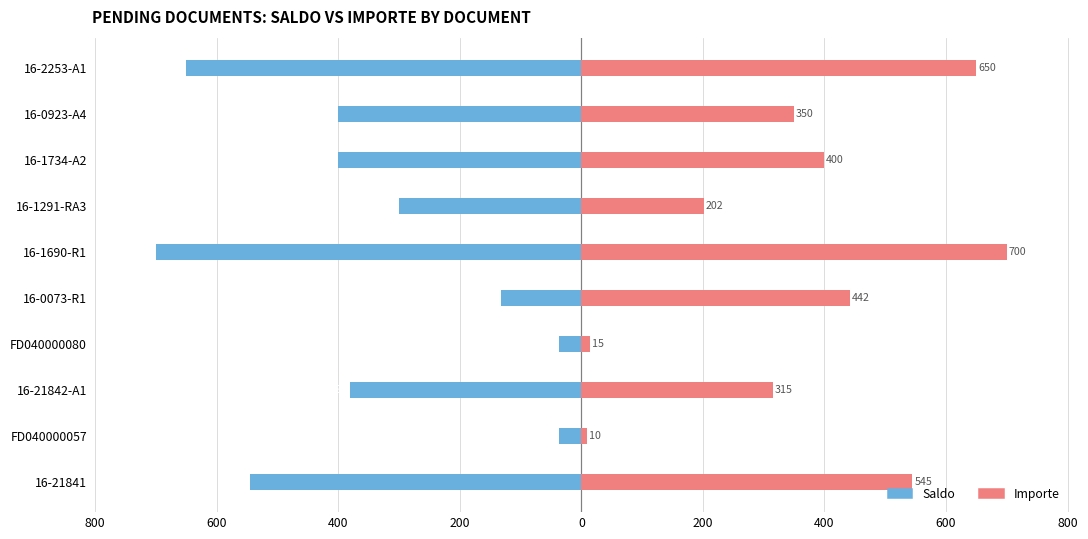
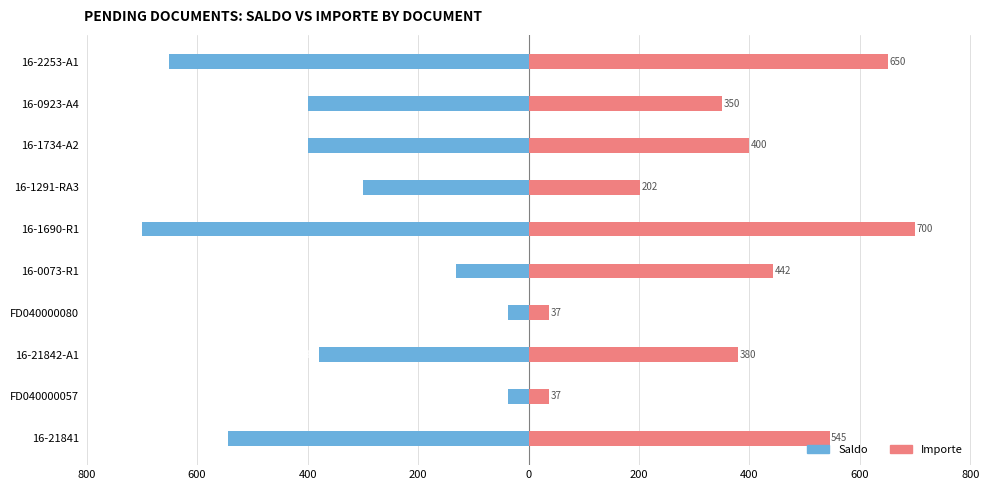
  {
    "Importe": {
      "16-2253-A1": 650,
      "16-0923-A4": 350,
      "16-1734-A2": 400,
      "16-1291-RA3": 202,
      "16-1690-R1": 700,
      "16-0073-R1": 442,
-     "FD040000080": 15,
-     "16-21842-A1": 315,
-     "FD040000057": 10,
+     "FD040000080": 37,
+     "16-21842-A1": 380,
+     "FD040000057": 37,
      "16-21841": 545
    }
  }
